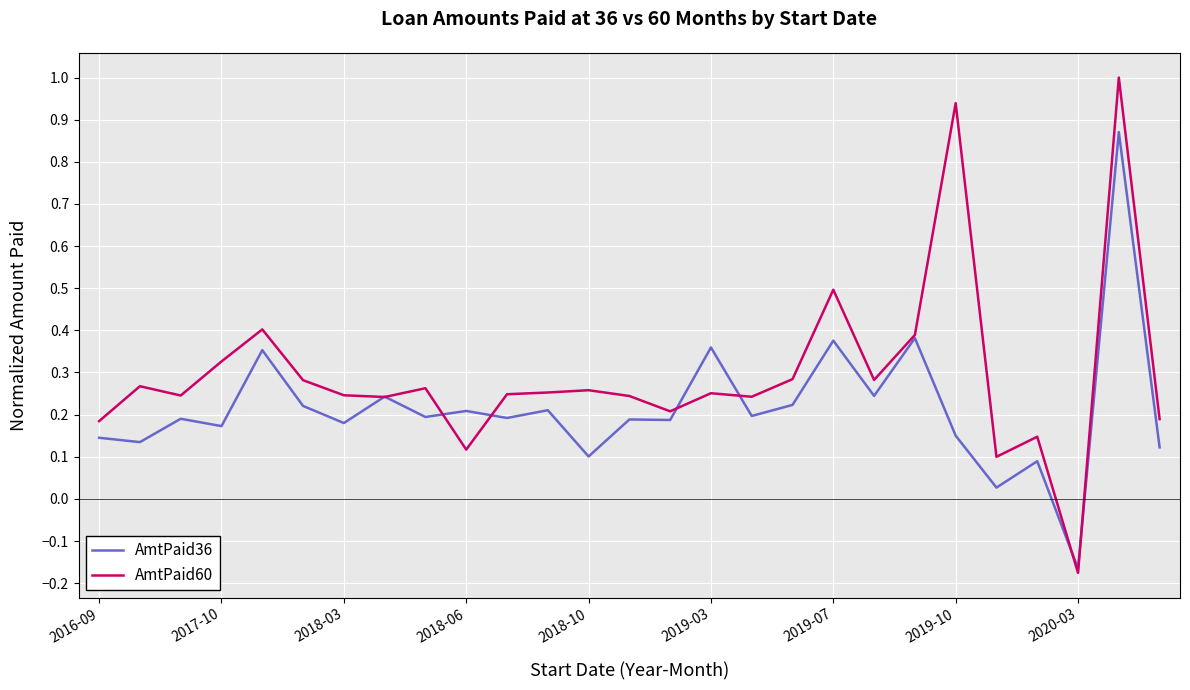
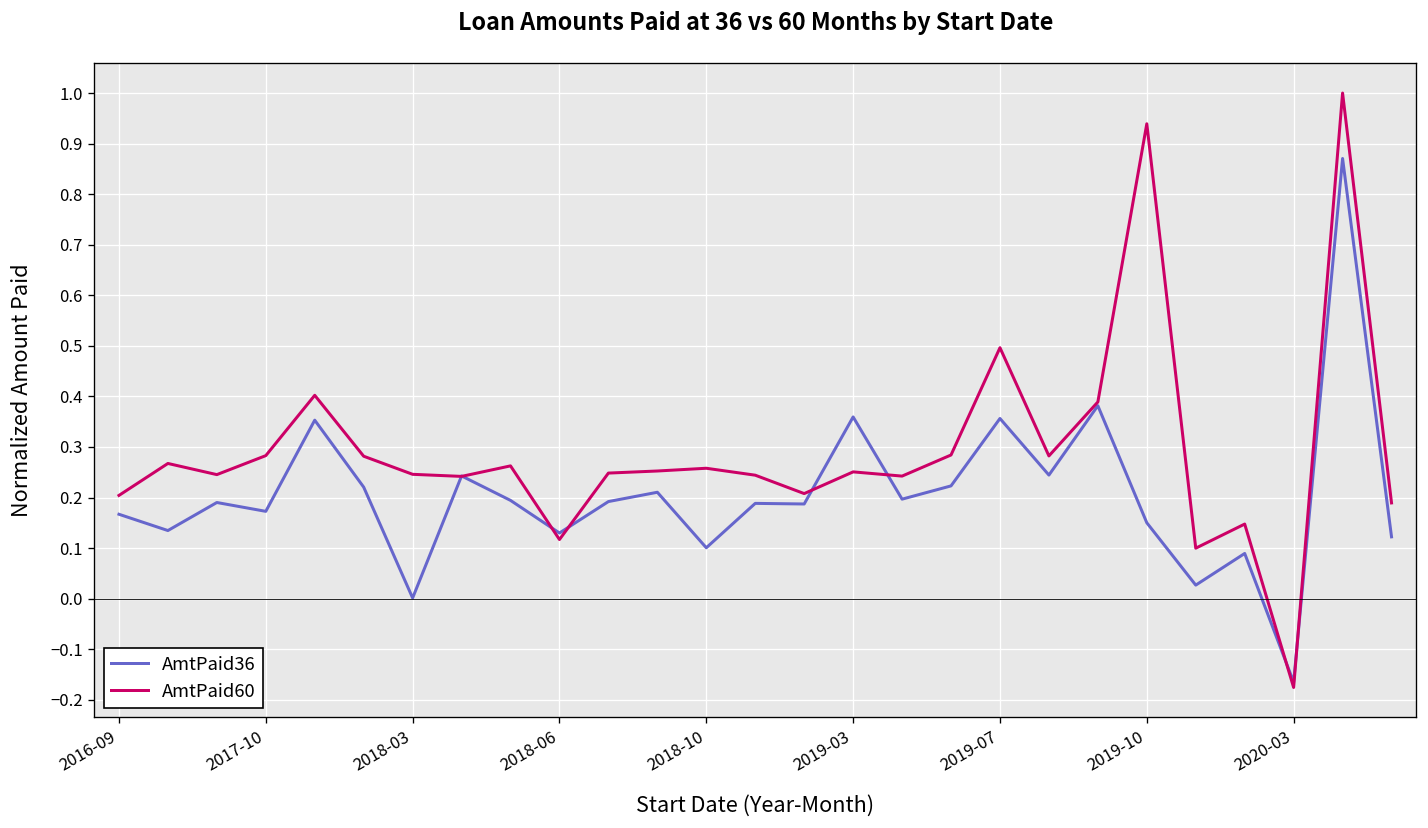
  {
    "AmtPaid36": {
-     "2016-09": 0.15,
+     "2016-09": 0.17,
      "2017-10": 0.17,
-     "2018-03": 0.18,
-     "2018-06": 0.21,
+     "2018-03": 0.00,
+     "2018-06": 0.13,
      "2018-10": 0.10,
      "2019-03": 0.36,
-     "2019-07": 0.38,
+     "2019-07": 0.36,
      "2019-10": 0.15,
      "2020-03": -0.17
    },
    "AmtPaid60": {
-     "2016-09": 0.18,
-     "2017-10": 0.33,
+     "2016-09": 0.20,
+     "2017-10": 0.28,
      "2018-03": 0.25,
      "2018-06": 0.12,
      "2018-10": 0.26,
      "2019-03": 0.25,
      "2019-07": 0.50,
      "2019-10": 0.94,
      "2020-03": -0.18
    }
  }
